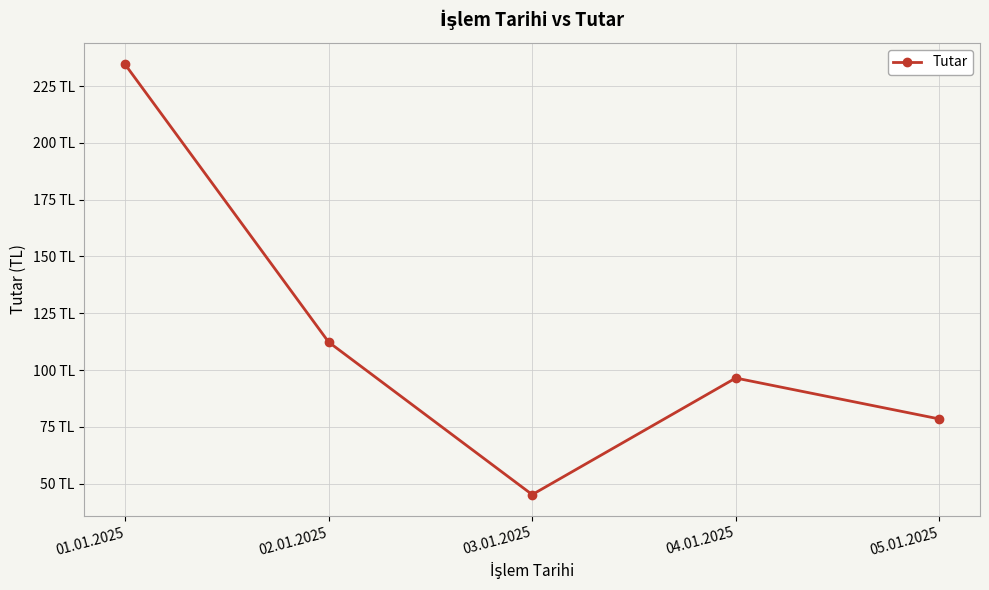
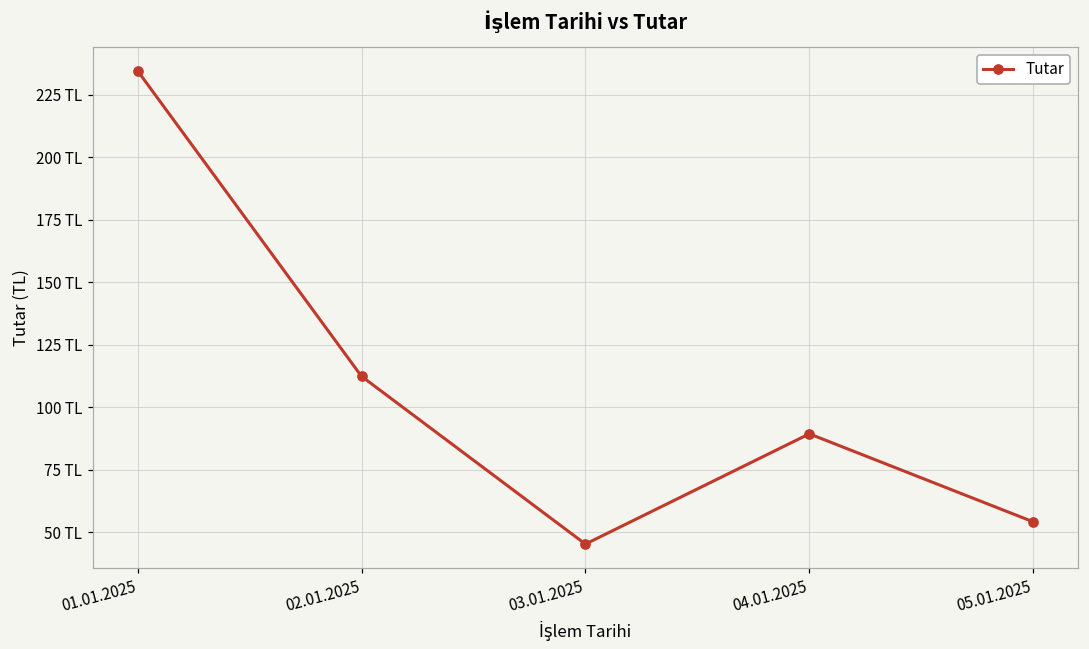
  {
    "01.01.2025": "235 TL",
    "02.01.2025": "112 TL",
    "03.01.2025": "45 TL",
-   "04.01.2025": "97 TL",
-   "05.01.2025": "79 TL"
+   "04.01.2025": "89 TL",
+   "05.01.2025": "54 TL"
  }
